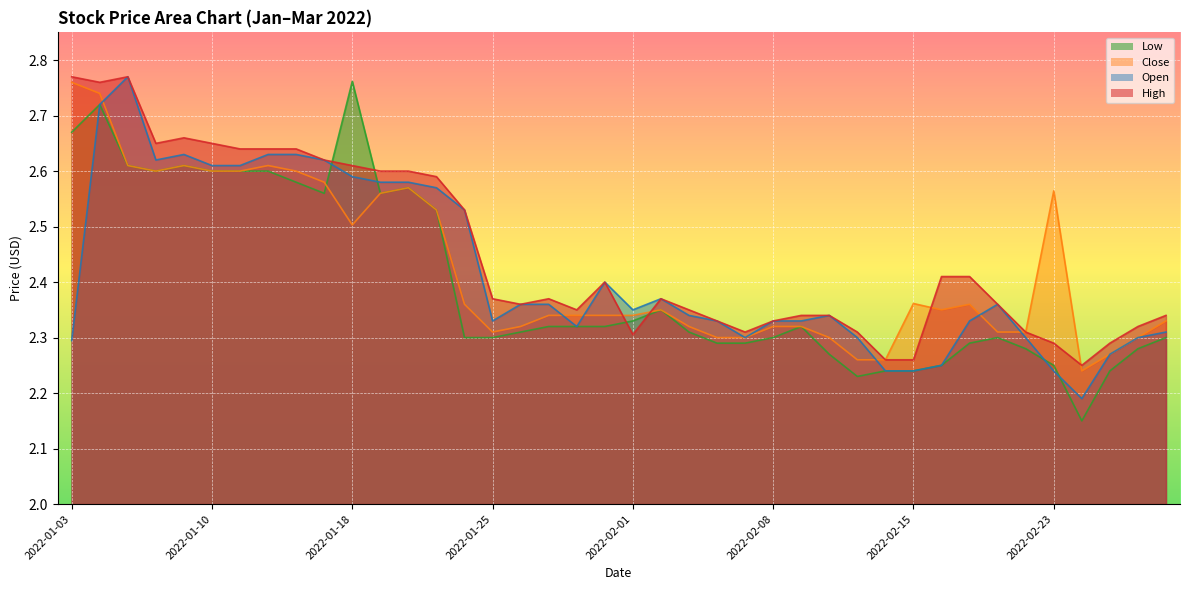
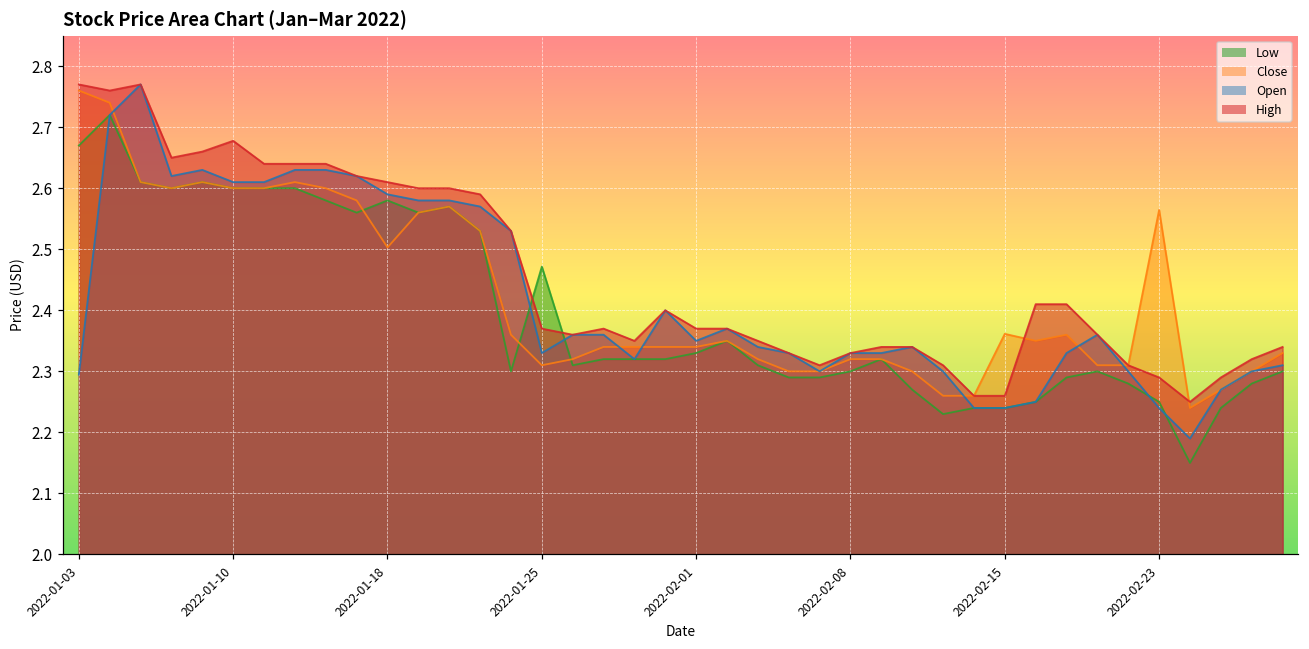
  {
    "Low": {
      "2022-01-03": 2.67,
-     "2022-01-18": 2.76,
-     "2022-01-25": 2.30,
+     "2022-01-18": 2.58,
+     "2022-01-25": 2.47,
      "2022-02-01": 2.33,
      "2022-02-08": 2.30,
      "2022-02-23": 2.25
    },
    "Close": {
      "2022-01-03": 2.76,
      "2022-01-18": 2.50,
      "2022-01-25": 2.31,
      "2022-02-01": 2.34,
      "2022-02-08": 2.32,
      "2022-02-15": 2.36,
      "2022-02-23": 2.56
    },
    "Open": {
      "2022-01-03": 2.29,
      "2022-01-10": 2.61,
      "2022-01-18": 2.59,
      "2022-01-25": 2.33,
      "2022-02-01": 2.35,
      "2022-02-23": 2.24
    },
    "High": {
      "2022-01-03": 2.77,
-     "2022-01-10": 2.65,
+     "2022-01-10": 2.68,
      "2022-01-18": 2.61,
      "2022-01-25": 2.37,
-     "2022-02-01": 2.31,
+     "2022-02-01": 2.37,
      "2022-02-15": 2.26,
      "2022-02-23": 2.29
    }
  }
